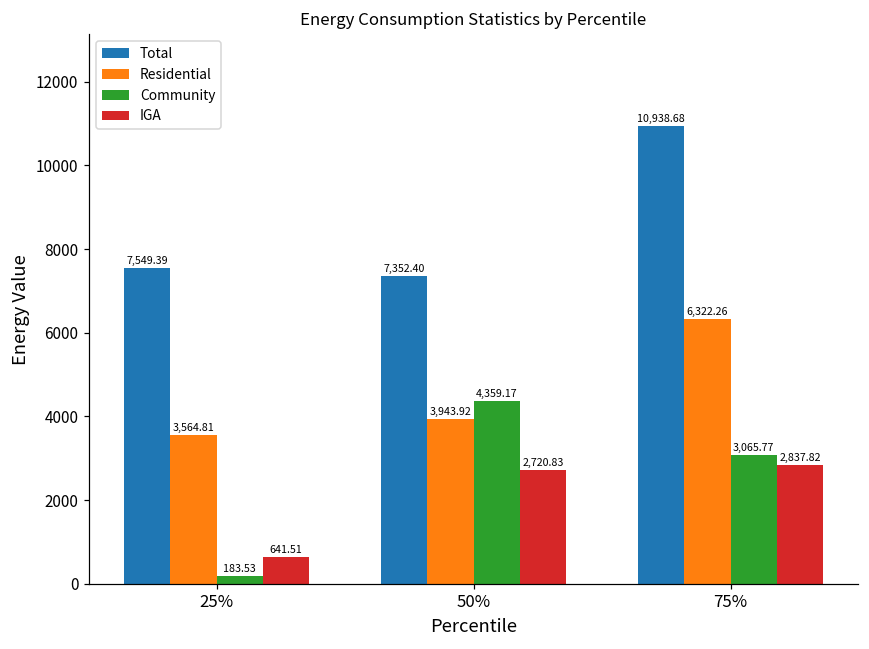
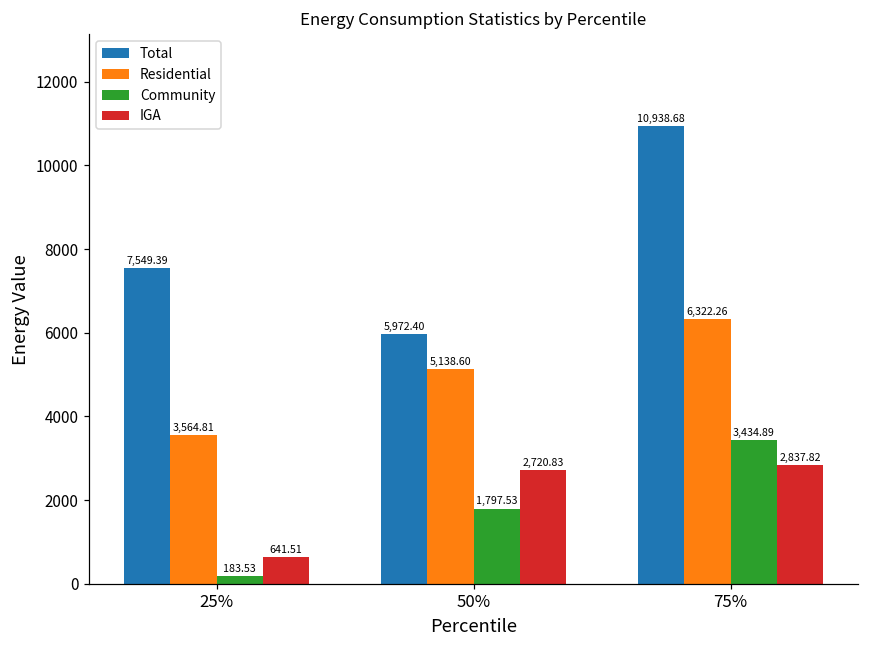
  {
    "Total": {
      "25%": "7,549.39",
-     "50%": "7,352.40",
+     "50%": "5,972.40",
      "75%": "10,938.68"
    },
    "Residential": {
      "25%": "3,564.81",
-     "50%": "3,943.92",
+     "50%": "5,138.60",
      "75%": "6,322.26"
    },
    "Community": {
      "25%": "183.53",
-     "50%": "4,359.17",
-     "75%": "3,065.77"
+     "50%": "1,797.53",
+     "75%": "3,434.89"
    },
    "IGA": {
      "25%": "641.51",
      "50%": "2,720.83",
      "75%": "2,837.82"
    }
  }
